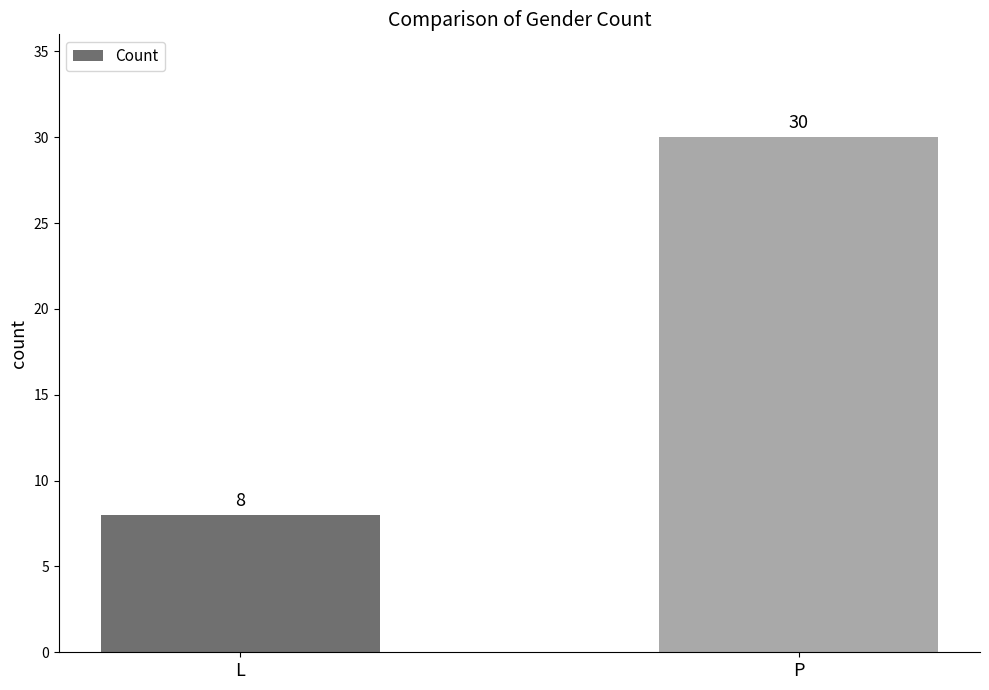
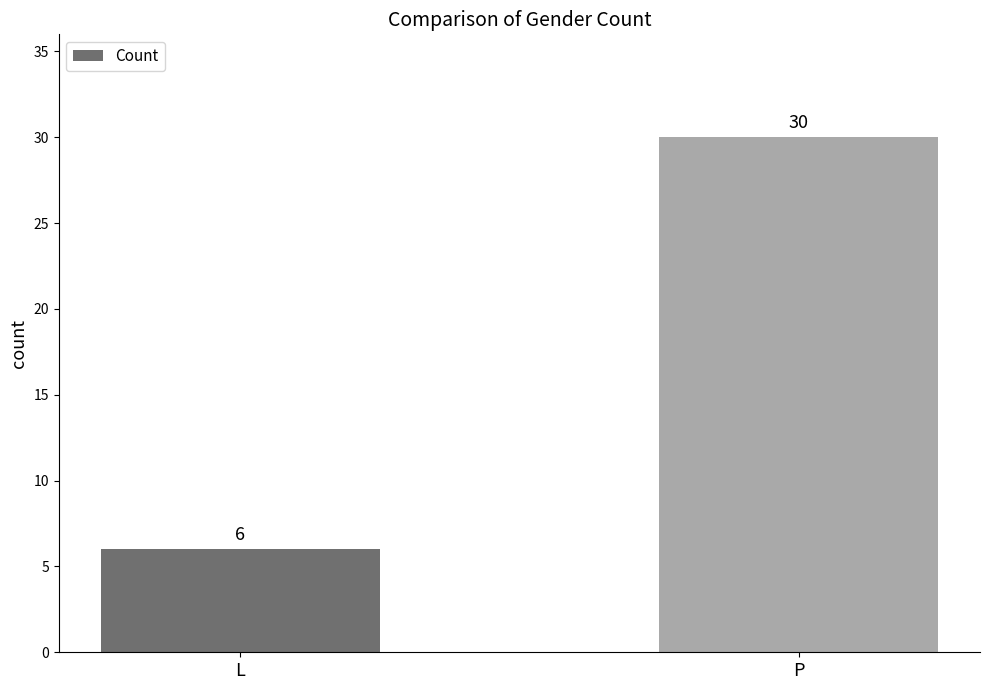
  {
-   "L": 8,
+   "L": 6,
    "P": 30
  }
